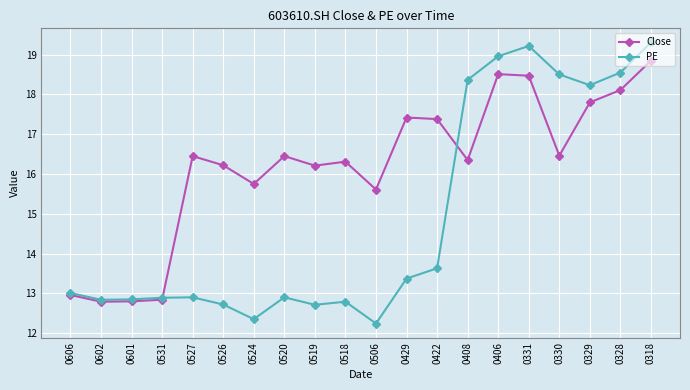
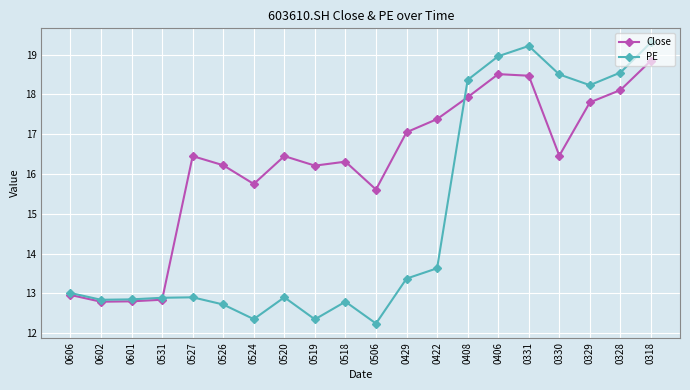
  {
    "Close": {
      "0527": 16.5,
      "0526": 16.2,
      "0524": 15.8,
      "0520": 16.5,
      "0519": 16.2,
      "0518": 16.3,
      "0506": 15.6,
-     "0429": 17.4,
+     "0429": 17.1,
      "0422": 17.4,
-     "0408": 16.4,
+     "0408": 17.9,
      "0406": 18.5,
      "0331": 18.5,
      "0330": 16.5,
      "0329": 17.8,
      "0328": 18.1
    },
    "PE": {
      "0527": 12.9,
      "0526": 12.7,
      "0524": 12.4,
      "0520": 12.9,
-     "0519": 12.7,
+     "0519": 12.3,
      "0518": 12.8,
      "0506": 12.2,
      "0429": 13.4,
      "0422": 13.6,
      "0408": 18.4,
      "0406": 19.0,
      "0331": 19.2,
      "0330": 18.5,
      "0329": 18.2,
      "0328": 18.5
    }
  }
